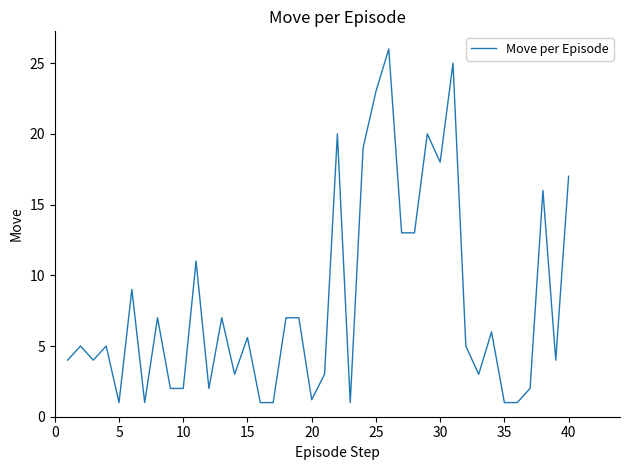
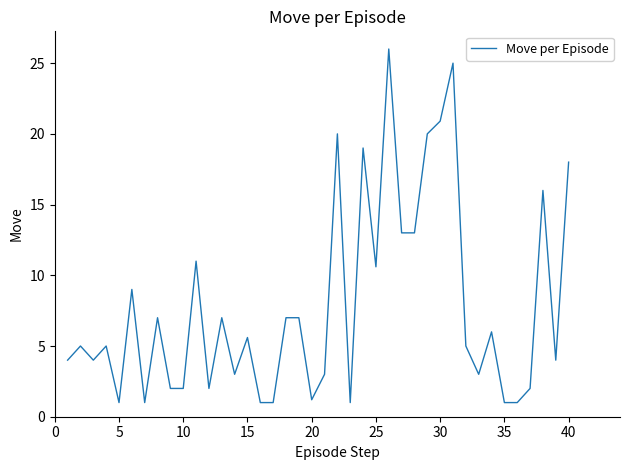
  {
    "5": 1.0,
    "10": 2.0,
    "15": 5.6,
    "20": 1.2,
-   "25": 23.0,
-   "30": 18.0,
+   "25": 10.6,
+   "30": 20.9,
    "35": 1.0,
-   "40": 17
+   "40": 18
  }
